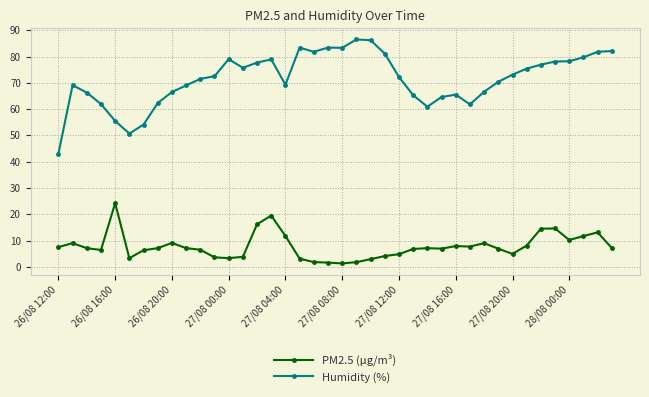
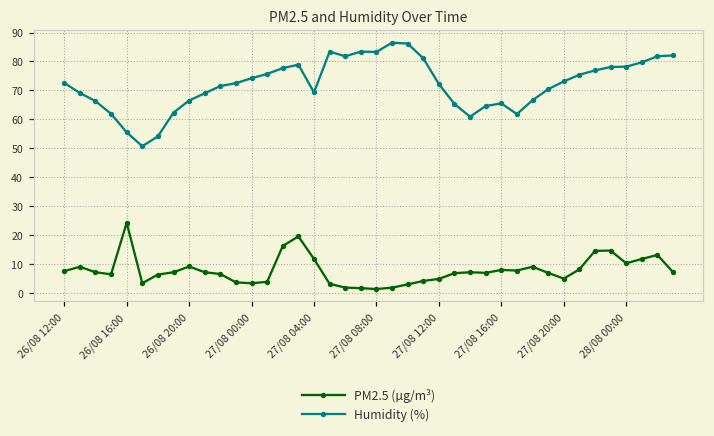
  {
    "PM2.5 (µg/m³)": {
      "26/08 12:00": 8,
      "26/08 16:00": 24,
      "26/08 20:00": 9,
      "27/08 00:00": 3,
      "27/08 04:00": 12,
      "27/08 08:00": 1,
      "27/08 12:00": 5,
      "27/08 16:00": 8,
      "27/08 20:00": 5,
      "28/08 00:00": 10
    },
    "Humidity (%)": {
-     "26/08 12:00": 43,
+     "26/08 12:00": 73,
      "26/08 16:00": 56,
      "26/08 20:00": 67,
-     "27/08 00:00": 79,
+     "27/08 00:00": 74,
      "27/08 04:00": 69,
      "27/08 08:00": 83,
      "27/08 12:00": 72,
      "27/08 16:00": 66,
      "27/08 20:00": 73,
      "28/08 00:00": 78
    }
  }
